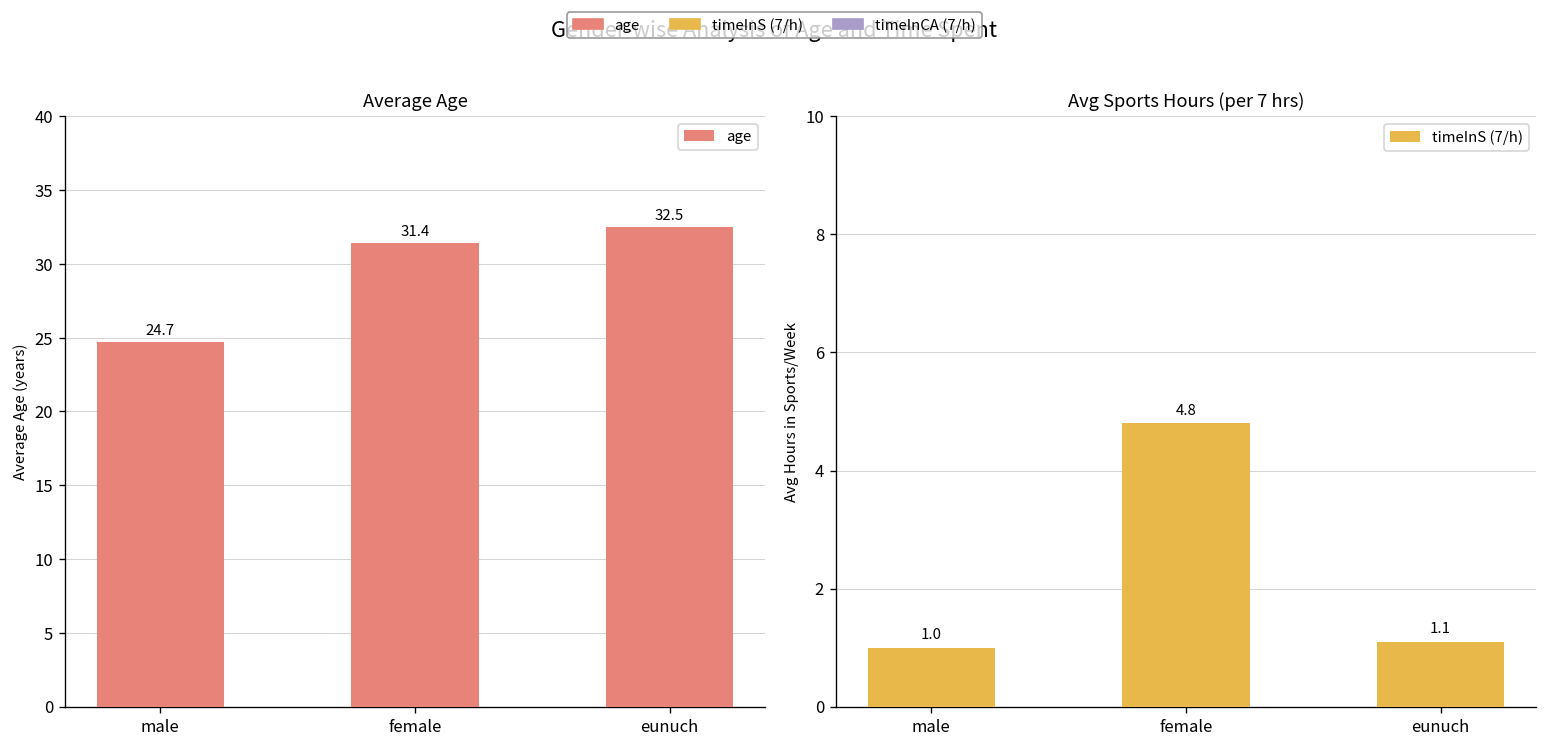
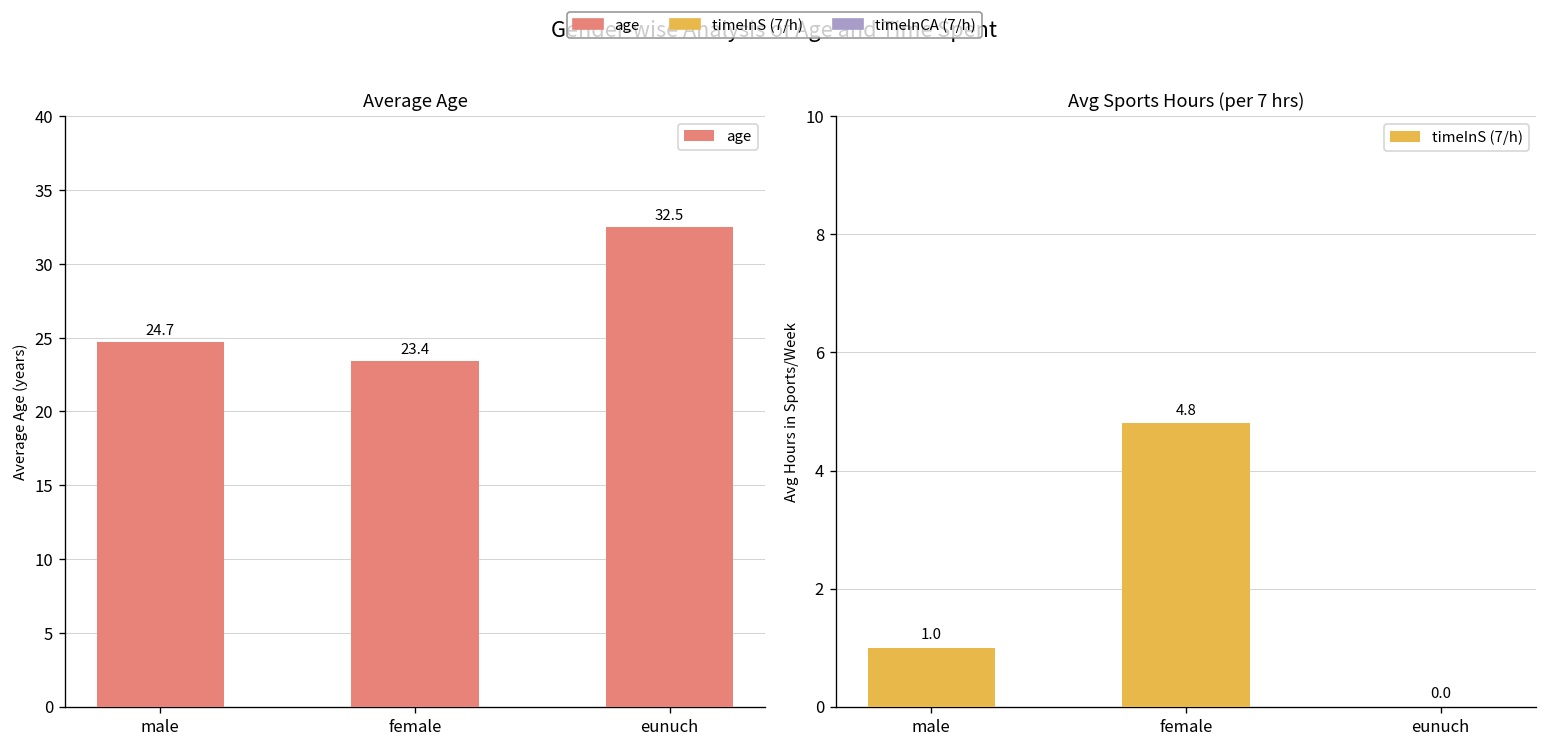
  {
    "Average Age": {
      "male": 24.7,
-     "female": 31.4,
+     "female": 23.4,
      "eunuch": 32.5
    },
    "Avg Sports Hours (per 7 hrs)": {
      "male": 1.0,
      "female": 4.8,
-     "eunuch": 1.1
+     "eunuch": 0.0
    }
  }
